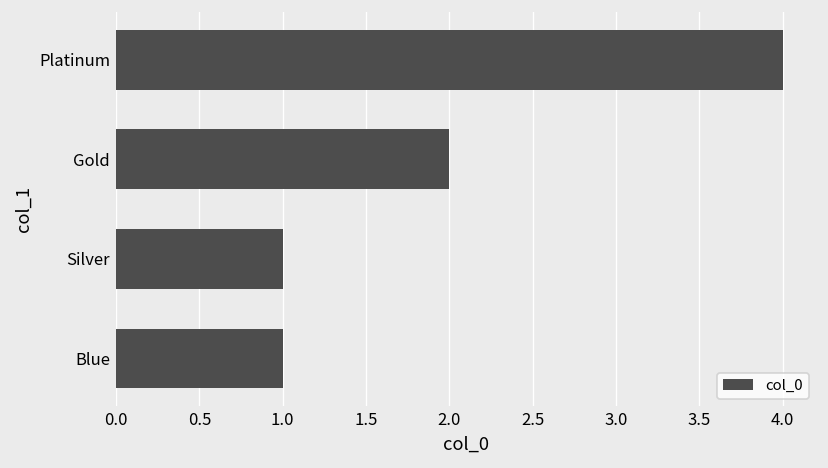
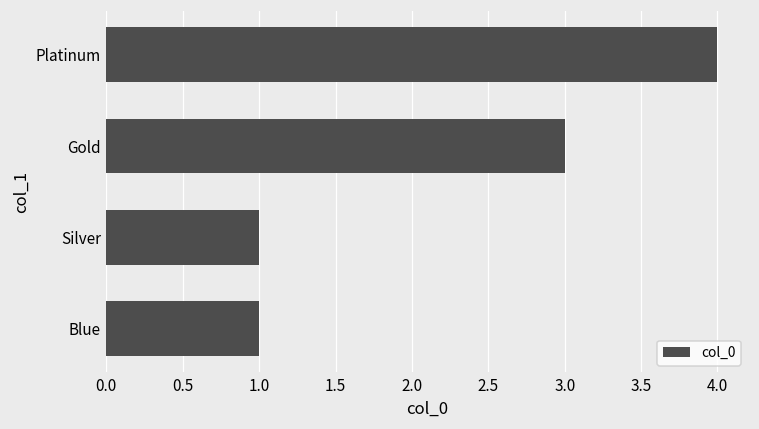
  {
    "Platinum": 4,
-   "Gold": 2,
+   "Gold": 3,
    "Silver": 1,
    "Blue": 1
  }
